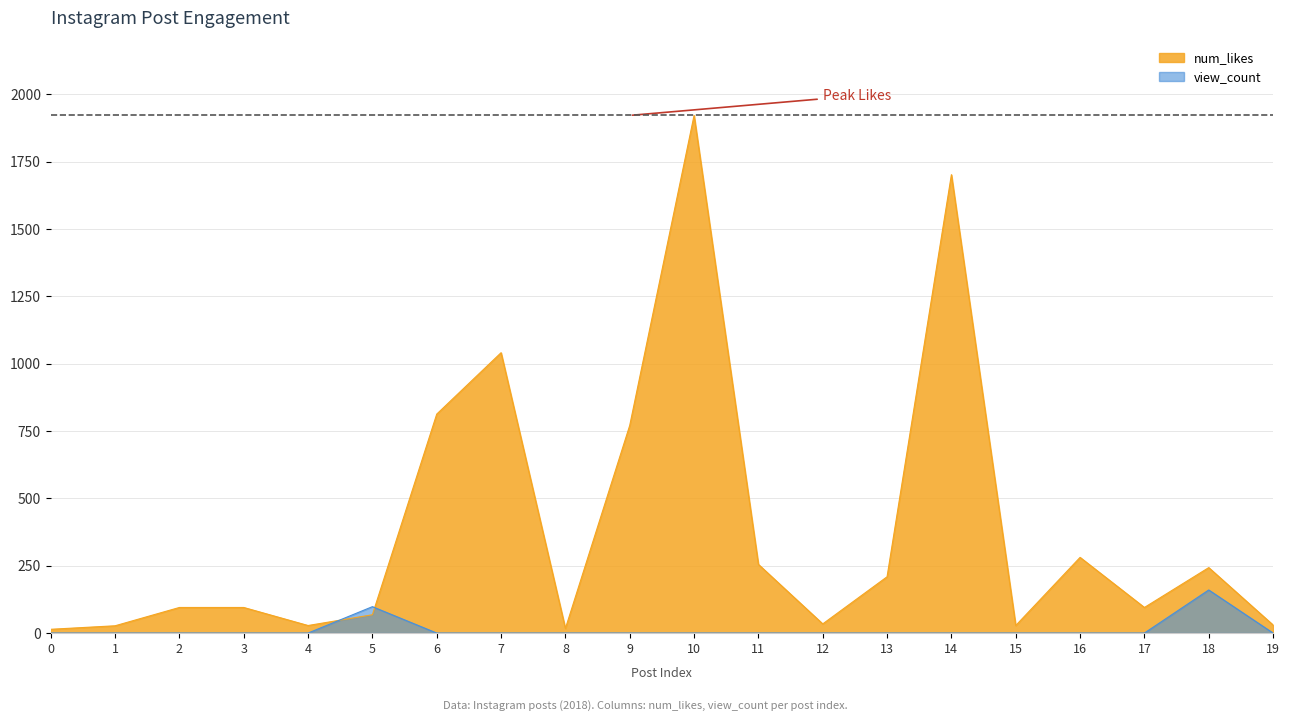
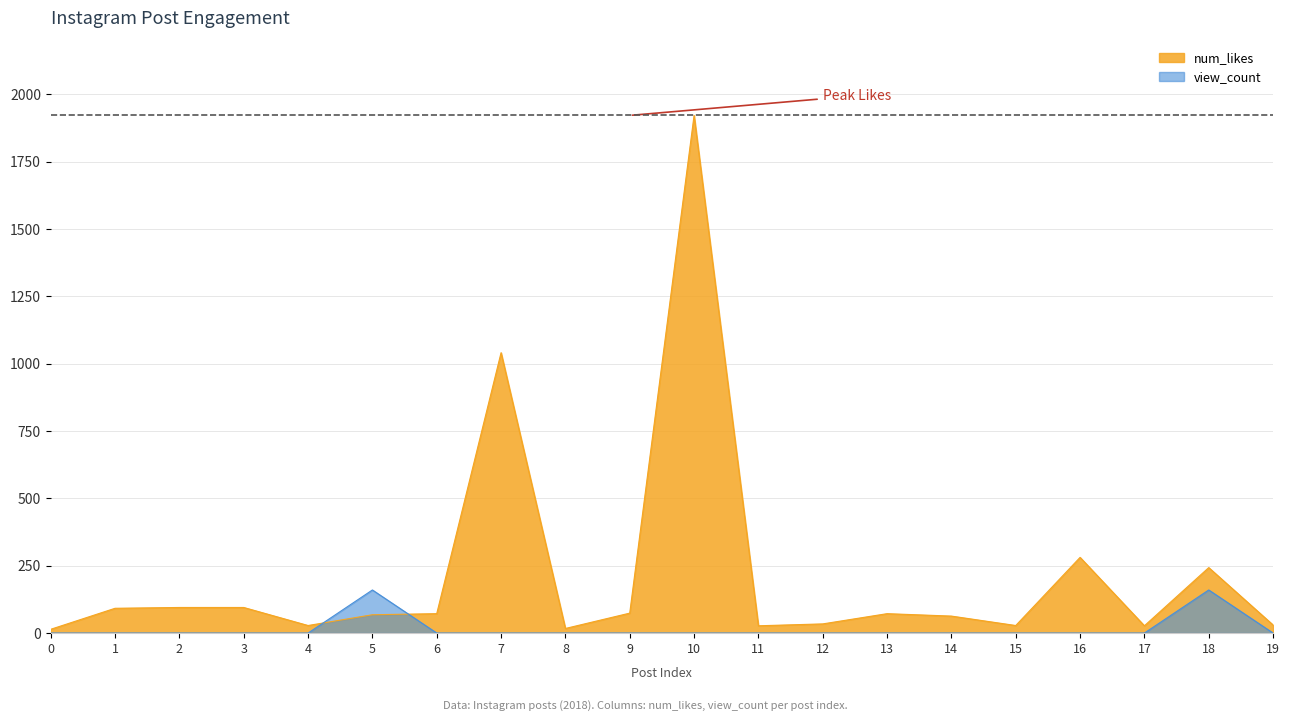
  {
    "num_likes": {
      "0": 10,
-     "1": 30,
+     "1": 90,
      "2": 100,
      "3": 100,
      "4": 30,
      "5": 70,
-     "6": 810,
+     "6": 70,
      "7": 1040,
      "8": 20,
-     "9": 770,
+     "9": 70,
      "10": 1920,
-     "11": 260,
+     "11": 30,
      "12": 30,
-     "13": 210,
-     "14": 1700,
+     "13": 70,
+     "14": 60,
      "15": 30,
      "16": 280,
-     "17": 100,
+     "17": 30,
      "18": 240,
      "19": 30
    },
    "view_count": {
      "0": 0,
      "1": 0,
      "2": 0,
      "3": 0,
      "4": 0,
-     "5": 100,
+     "5": 160,
      "6": 0,
      "7": 0,
      "8": 0,
      "9": 0,
      "10": 0,
      "11": 0,
      "12": 0,
      "13": 0,
      "14": 0,
      "15": 0,
      "16": 0,
      "17": 0,
      "18": 160,
      "19": 0
    }
  }
